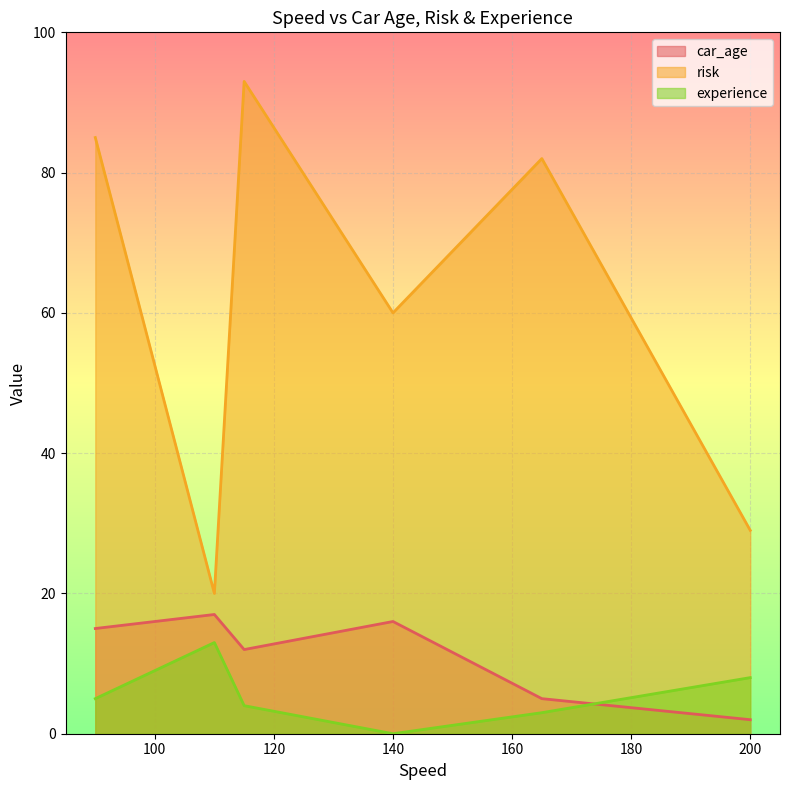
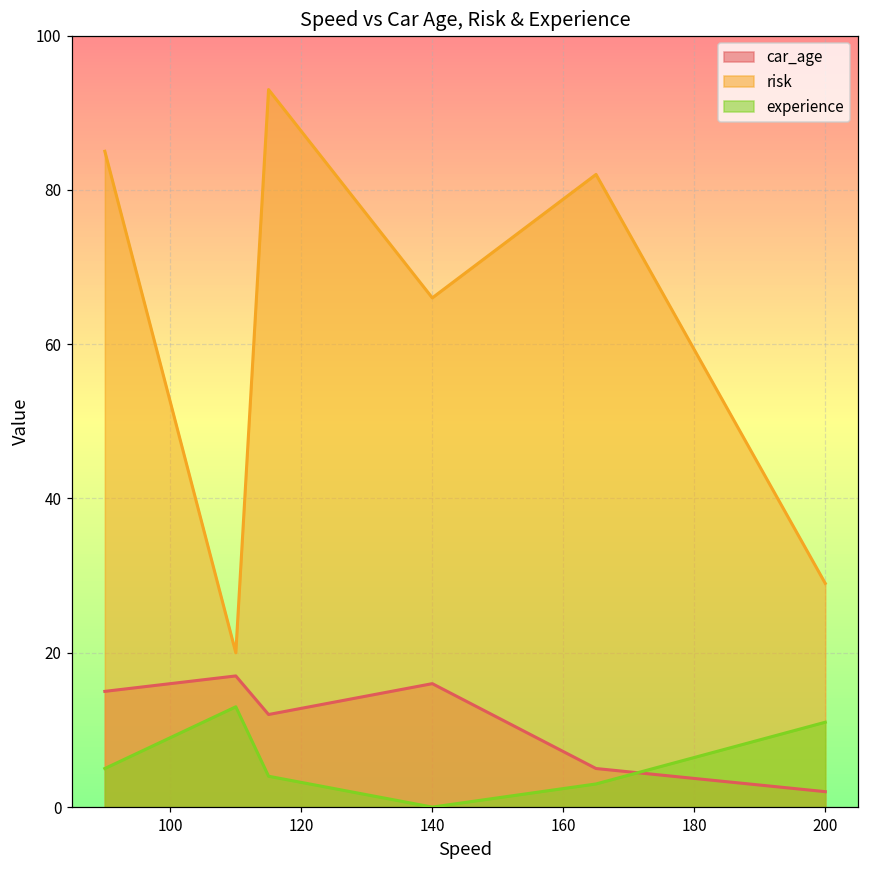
  {
    "car_age": {
      "140": 16,
      "200": 2
    },
    "risk": {
-     "140": 60,
+     "140": 66,
      "200": 29
    },
    "experience": {
      "140": 0,
-     "200": 8
+     "200": 11
    }
  }
